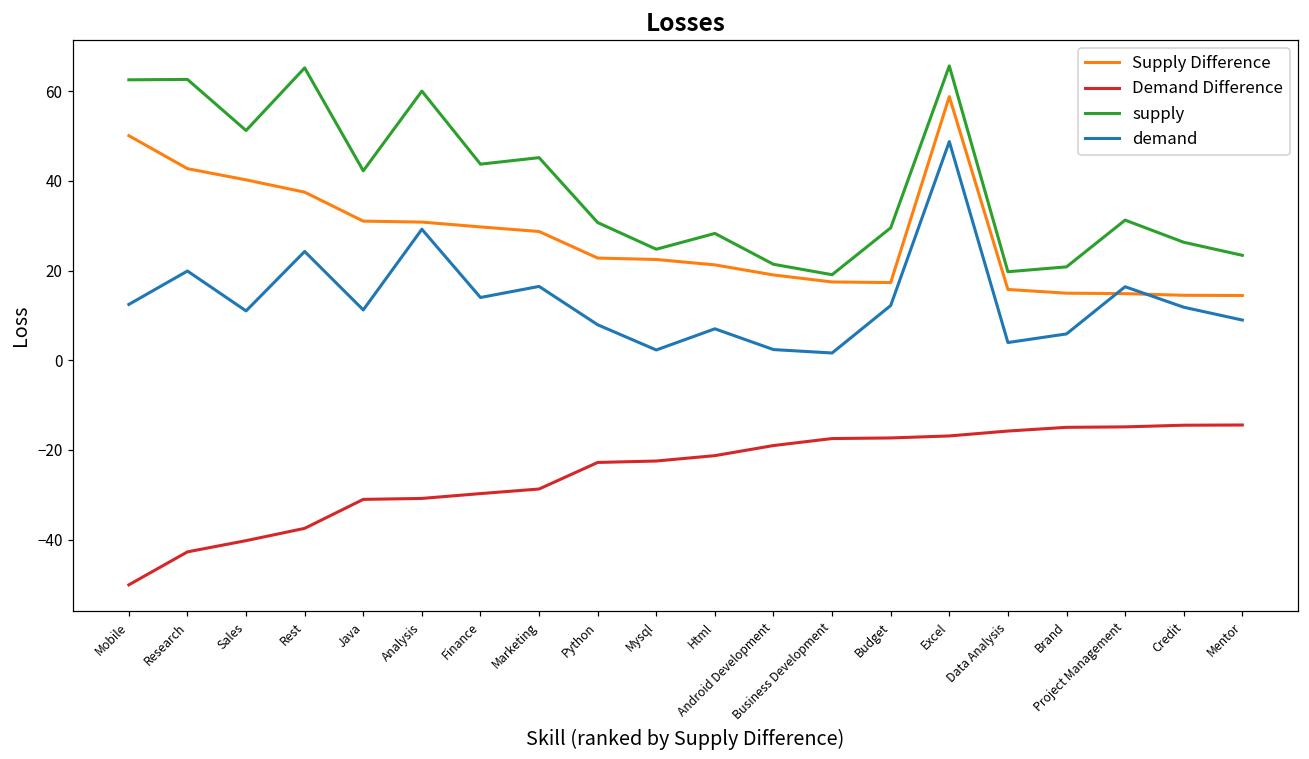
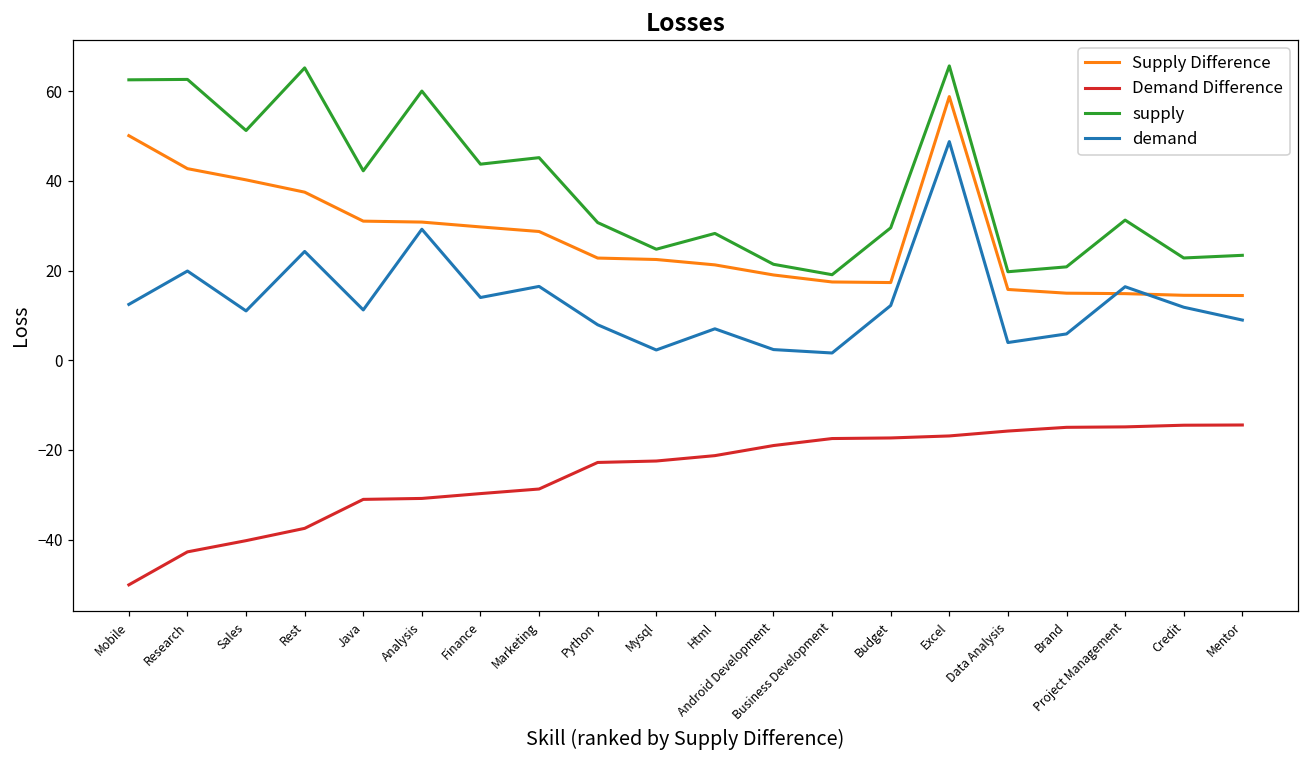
  {
    "Supply Difference": {
      "Mobile": 50,
      "Research": 43,
      "Sales": 40,
      "Rest": 37,
      "Java": 31,
      "Analysis": 31,
      "Finance": 30,
      "Marketing": 29,
      "Python": 23,
      "Mysql": 22,
      "Html": 21,
      "Android Development": 19,
      "Business Development": 17,
      "Budget": 17,
      "Excel": 59,
      "Data Analysis": 16,
      "Brand": 15,
      "Project Management": 15,
      "Credit": 14,
      "Mentor": 14
    },
    "Demand Difference": {
      "Mobile": -50,
      "Research": -43,
      "Sales": -40,
      "Rest": -37,
      "Java": -31,
      "Analysis": -31,
      "Finance": -30,
      "Marketing": -29,
      "Python": -23,
      "Mysql": -22,
      "Html": -21,
      "Android Development": -19,
      "Business Development": -17,
      "Budget": -17,
      "Excel": -17,
      "Data Analysis": -16,
      "Brand": -15,
      "Project Management": -15,
      "Credit": -14,
      "Mentor": -14
    },
    "supply": {
      "Mobile": 63,
      "Research": 63,
      "Sales": 51,
      "Rest": 65,
      "Java": 42,
      "Analysis": 60,
      "Finance": 44,
      "Marketing": 45,
      "Python": 31,
      "Mysql": 25,
      "Html": 28,
      "Android Development": 21,
      "Business Development": 19,
      "Budget": 30,
      "Excel": 66,
      "Data Analysis": 20,
      "Brand": 21,
      "Project Management": 31,
-     "Credit": 26,
+     "Credit": 23,
      "Mentor": 23
    },
    "demand": {
      "Mobile": 12,
      "Research": 20,
      "Sales": 11,
      "Rest": 24,
      "Java": 11,
      "Analysis": 29,
      "Finance": 14,
      "Marketing": 16,
      "Python": 8,
      "Mysql": 2,
      "Html": 7,
      "Android Development": 2,
      "Business Development": 2,
      "Budget": 12,
      "Excel": 49,
      "Data Analysis": 4,
      "Brand": 6,
      "Project Management": 16,
      "Credit": 12,
      "Mentor": 9
    }
  }
